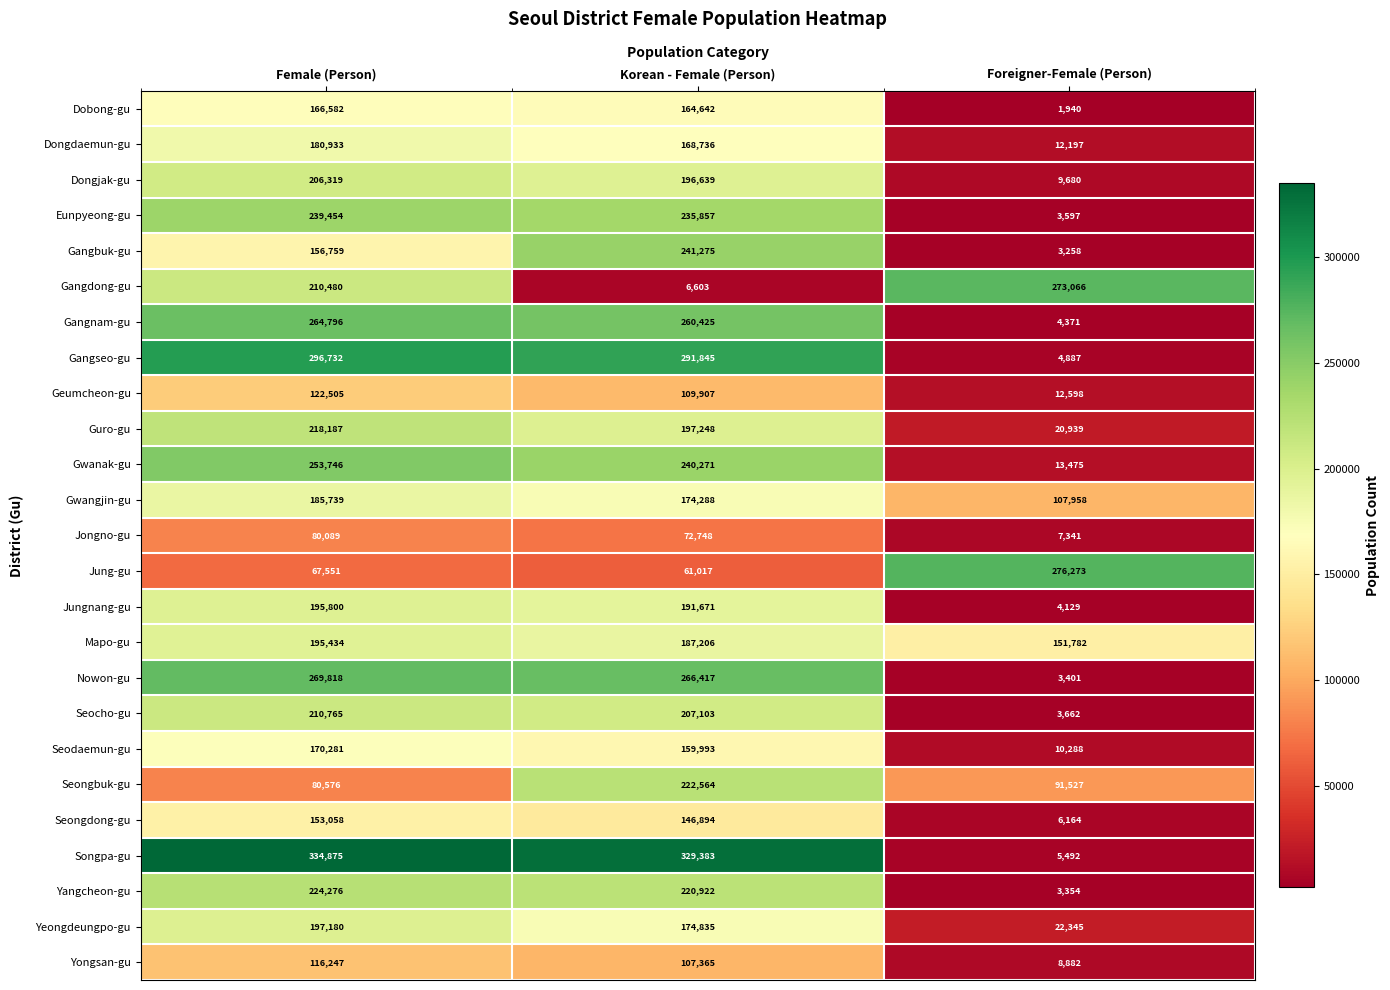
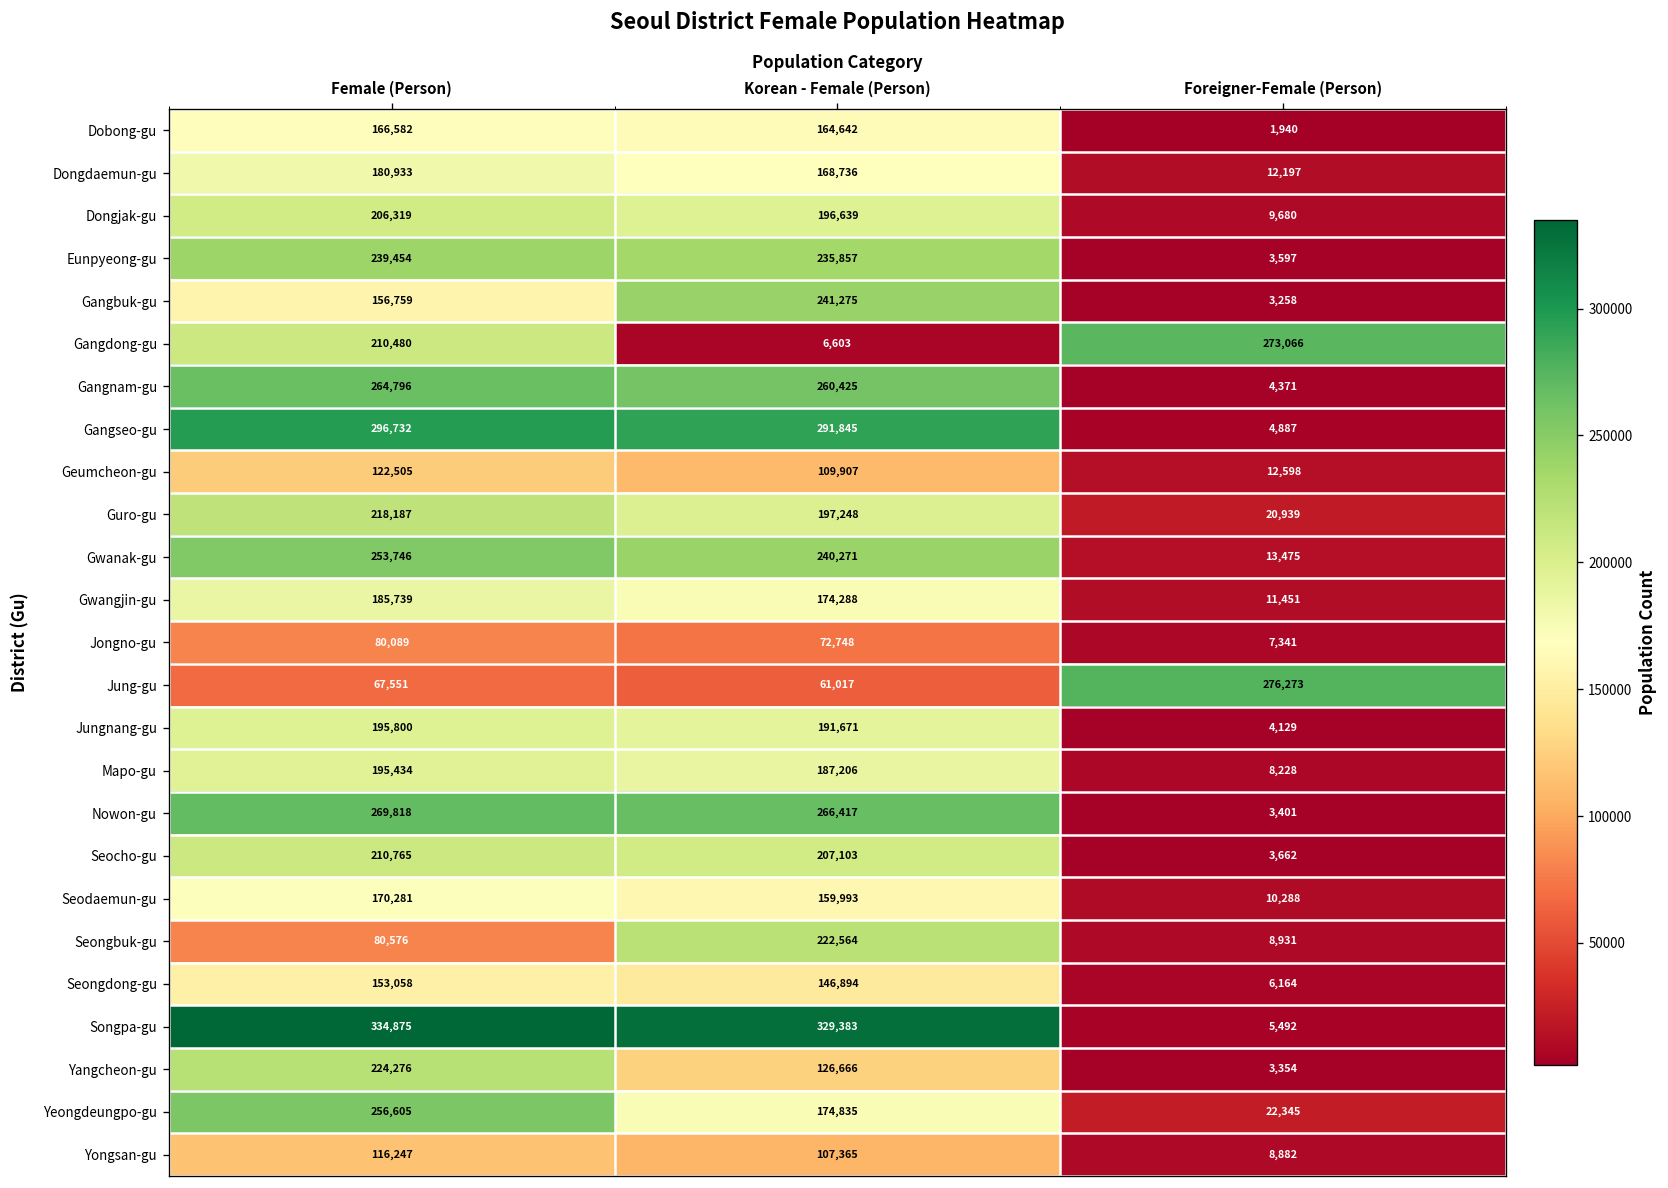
  {
    "Dobong-gu": {
      "Female (Person)": "166,582",
      "Korean - Female (Person)": "164,642",
      "Foreigner-Female (Person)": "1,940"
    },
    "Dongdaemun-gu": {
      "Female (Person)": "180,933",
      "Korean - Female (Person)": "168,736",
      "Foreigner-Female (Person)": "12,197"
    },
    "Dongjak-gu": {
      "Female (Person)": "206,319",
      "Korean - Female (Person)": "196,639",
      "Foreigner-Female (Person)": "9,680"
    },
    "Eunpyeong-gu": {
      "Female (Person)": "239,454",
      "Korean - Female (Person)": "235,857",
      "Foreigner-Female (Person)": "3,597"
    },
    "Gangbuk-gu": {
      "Female (Person)": "156,759",
      "Korean - Female (Person)": "241,275",
      "Foreigner-Female (Person)": "3,258"
    },
    "Gangdong-gu": {
      "Female (Person)": "210,480",
      "Korean - Female (Person)": "6,603",
      "Foreigner-Female (Person)": "273,066"
    },
    "Gangnam-gu": {
      "Female (Person)": "264,796",
      "Korean - Female (Person)": "260,425",
      "Foreigner-Female (Person)": "4,371"
    },
    "Gangseo-gu": {
      "Female (Person)": "296,732",
      "Korean - Female (Person)": "291,845",
      "Foreigner-Female (Person)": "4,887"
    },
    "Geumcheon-gu": {
      "Female (Person)": "122,505",
      "Korean - Female (Person)": "109,907",
      "Foreigner-Female (Person)": "12,598"
    },
    "Guro-gu": {
      "Female (Person)": "218,187",
      "Korean - Female (Person)": "197,248",
      "Foreigner-Female (Person)": "20,939"
    },
    "Gwanak-gu": {
      "Female (Person)": "253,746",
      "Korean - Female (Person)": "240,271",
      "Foreigner-Female (Person)": "13,475"
    },
    "Gwangjin-gu": {
      "Female (Person)": "185,739",
      "Korean - Female (Person)": "174,288",
-     "Foreigner-Female (Person)": "107,958"
+     "Foreigner-Female (Person)": "11,451"
    },
    "Jongno-gu": {
      "Female (Person)": "80,089",
      "Korean - Female (Person)": "72,748",
      "Foreigner-Female (Person)": "7,341"
    },
    "Jung-gu": {
      "Female (Person)": "67,551",
      "Korean - Female (Person)": "61,017",
      "Foreigner-Female (Person)": "276,273"
    },
    "Jungnang-gu": {
      "Female (Person)": "195,800",
      "Korean - Female (Person)": "191,671",
      "Foreigner-Female (Person)": "4,129"
    },
    "Mapo-gu": {
      "Female (Person)": "195,434",
      "Korean - Female (Person)": "187,206",
-     "Foreigner-Female (Person)": "151,782"
+     "Foreigner-Female (Person)": "8,228"
    },
    "Nowon-gu": {
      "Female (Person)": "269,818",
      "Korean - Female (Person)": "266,417",
      "Foreigner-Female (Person)": "3,401"
    },
    "Seocho-gu": {
      "Female (Person)": "210,765",
      "Korean - Female (Person)": "207,103",
      "Foreigner-Female (Person)": "3,662"
    },
    "Seodaemun-gu": {
      "Female (Person)": "170,281",
      "Korean - Female (Person)": "159,993",
      "Foreigner-Female (Person)": "10,288"
    },
    "Seongbuk-gu": {
      "Female (Person)": "80,576",
      "Korean - Female (Person)": "222,564",
-     "Foreigner-Female (Person)": "91,527"
+     "Foreigner-Female (Person)": "8,931"
    },
    "Seongdong-gu": {
      "Female (Person)": "153,058",
      "Korean - Female (Person)": "146,894",
      "Foreigner-Female (Person)": "6,164"
    },
    "Songpa-gu": {
      "Female (Person)": "334,875",
      "Korean - Female (Person)": "329,383",
      "Foreigner-Female (Person)": "5,492"
    },
    "Yangcheon-gu": {
      "Female (Person)": "224,276",
-     "Korean - Female (Person)": "220,922",
+     "Korean - Female (Person)": "126,666",
      "Foreigner-Female (Person)": "3,354"
    },
    "Yeongdeungpo-gu": {
-     "Female (Person)": "197,180",
+     "Female (Person)": "256,605",
      "Korean - Female (Person)": "174,835",
      "Foreigner-Female (Person)": "22,345"
    },
    "Yongsan-gu": {
      "Female (Person)": "116,247",
      "Korean - Female (Person)": "107,365",
      "Foreigner-Female (Person)": "8,882"
    }
  }
